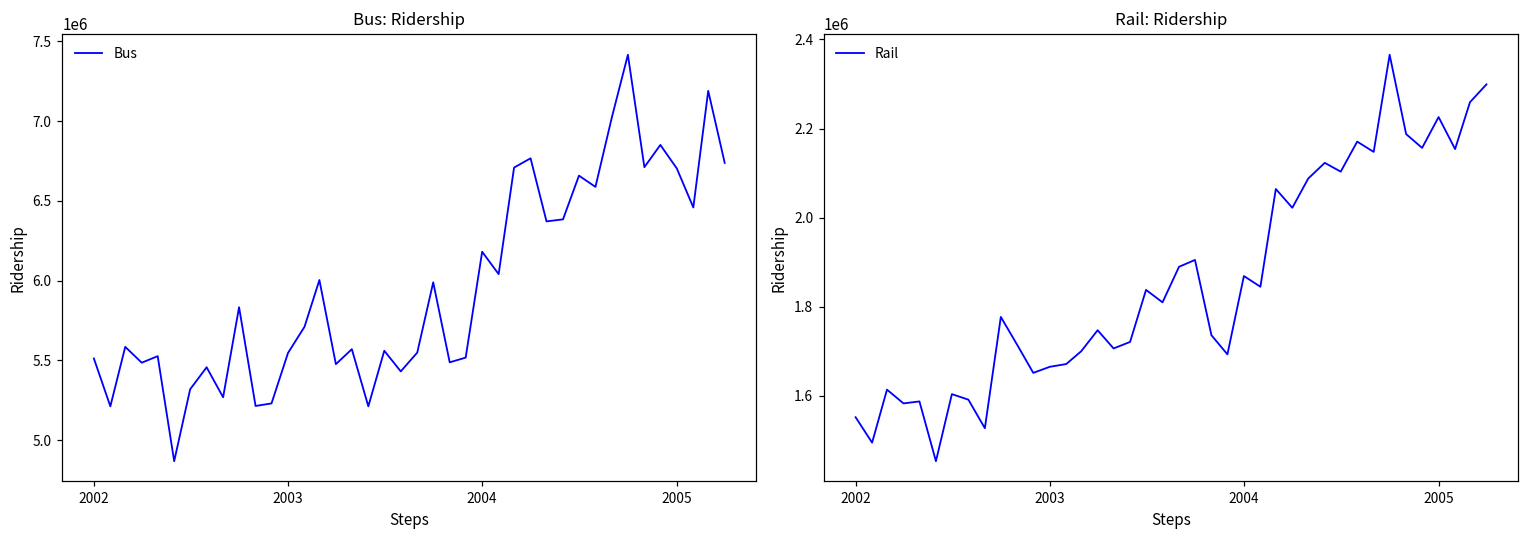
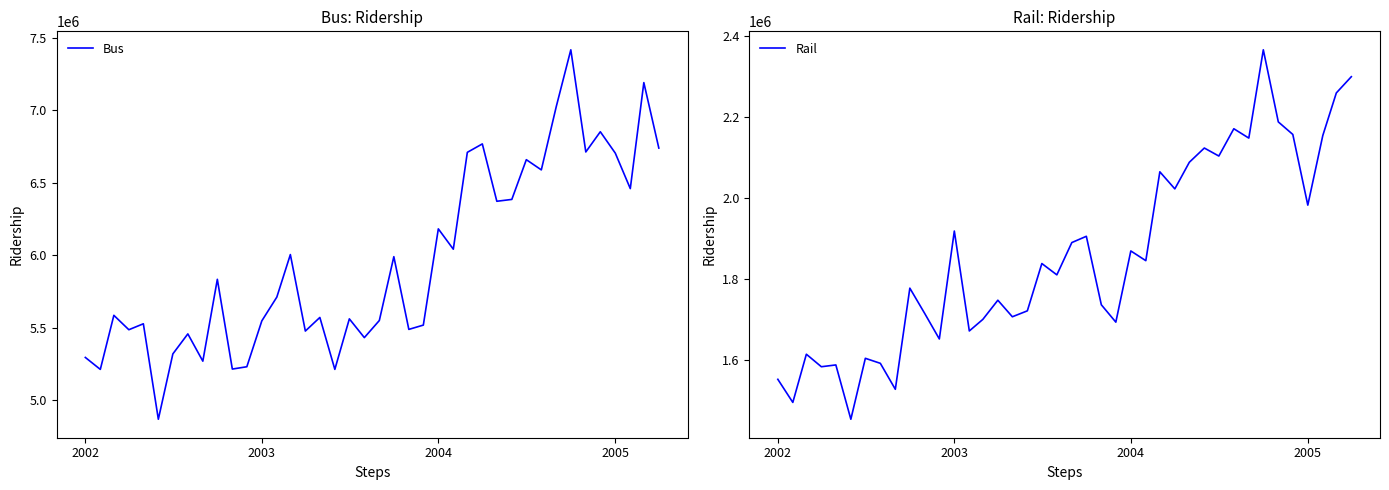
  {
    "Bus: Ridership": {
-     "2002": 5510000,
+     "2002": 5290000,
      "2003": 5550000,
      "2004": 6180000,
      "2005": 6700000
    },
    "Rail: Ridership": {
      "2002": 1550000,
-     "2003": 1670000,
+     "2003": 1920000,
      "2004": 1870000,
-     "2005": 2230000
+     "2005": 1980000
    }
  }
